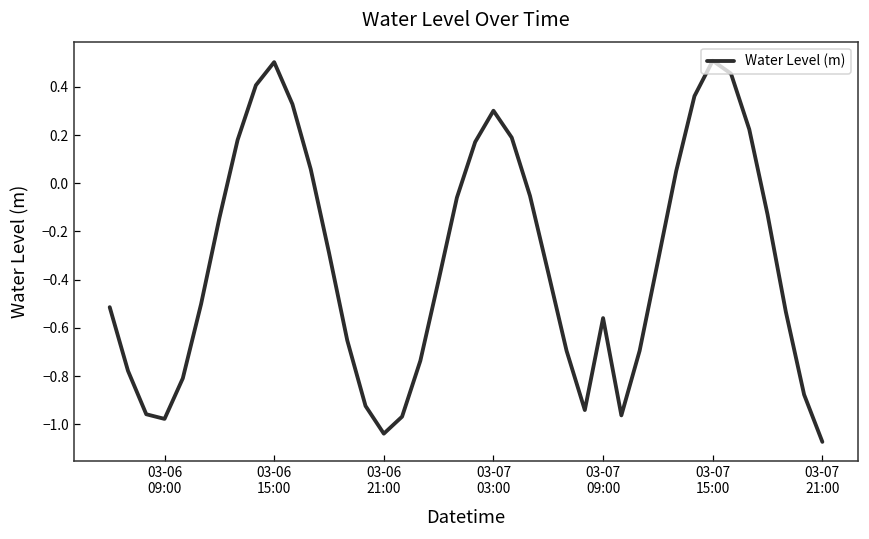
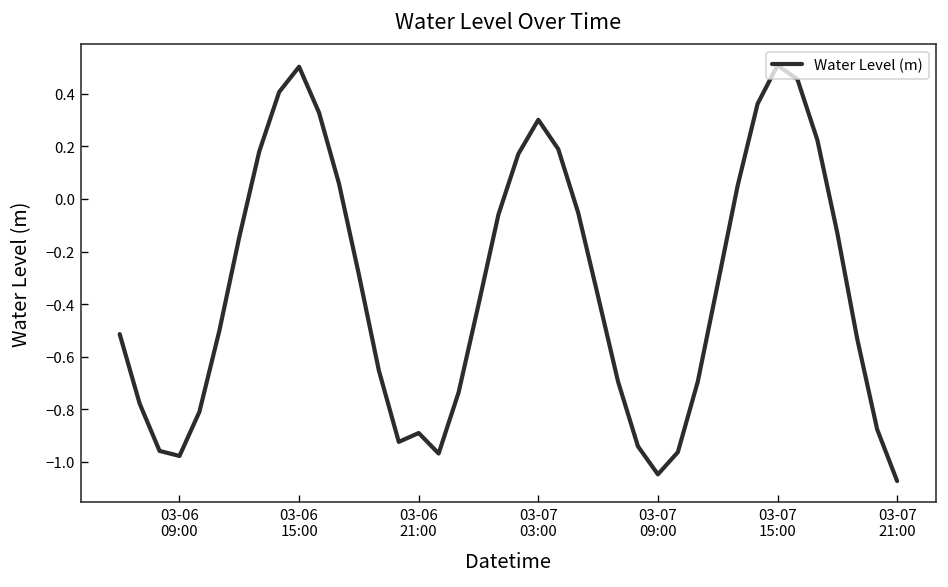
  {
    "03-06 09:00": -0.98,
    "03-06 15:00": 0.50,
-   "03-06 21:00": -1.04,
+   "03-06 21:00": -0.89,
    "03-07 03:00": 0.30,
-   "03-07 09:00": -0.56,
+   "03-07 09:00": -1.05,
    "03-07 21:00": -1.07
  }
